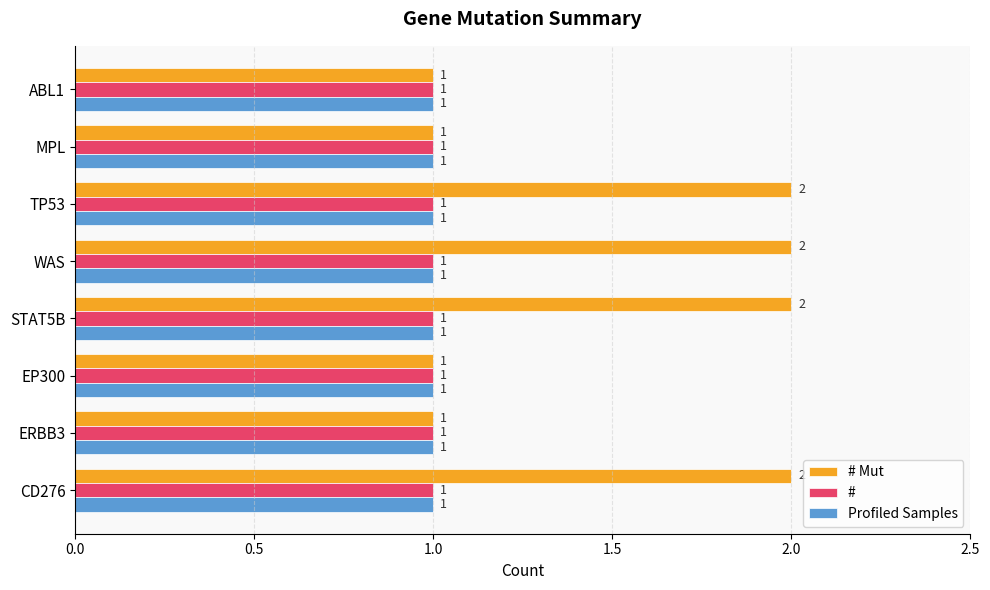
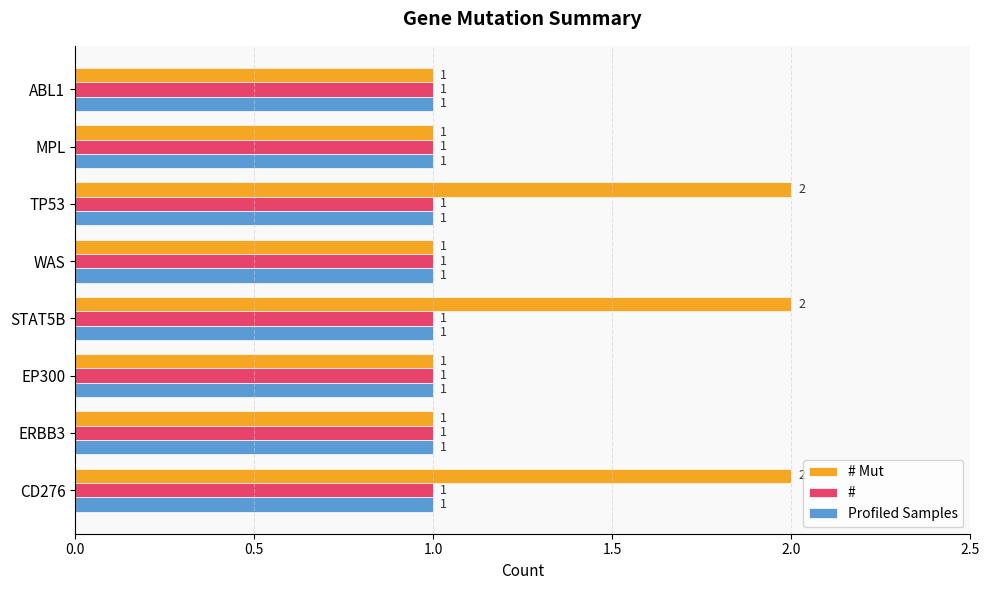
  {
    "# Mut": {
      "ABL1": 1,
      "MPL": 1,
      "TP53": 2,
-     "WAS": 2,
+     "WAS": 1,
      "STAT5B": 2,
      "EP300": 1,
      "ERBB3": 1
    },
    "#": {
      "ABL1": 1,
      "MPL": 1,
      "TP53": 1,
      "WAS": 1,
      "STAT5B": 1,
      "EP300": 1,
      "ERBB3": 1,
      "CD276": 1
    },
    "Profiled Samples": {
      "ABL1": 1,
      "MPL": 1,
      "TP53": 1,
      "WAS": 1,
      "STAT5B": 1,
      "EP300": 1,
      "ERBB3": 1,
      "CD276": 1
    }
  }
